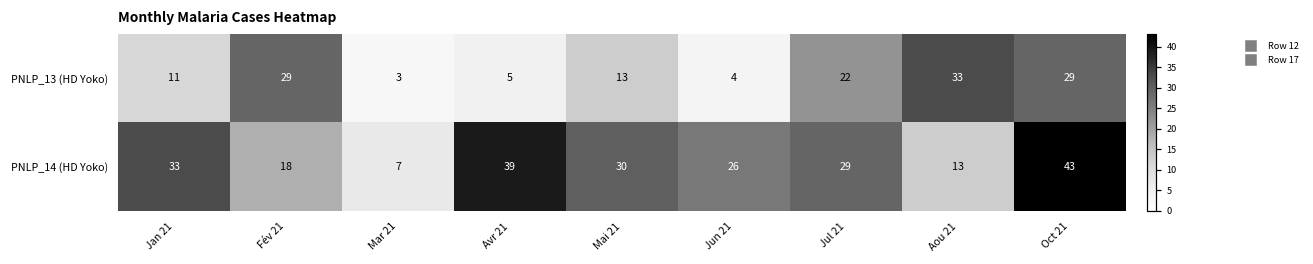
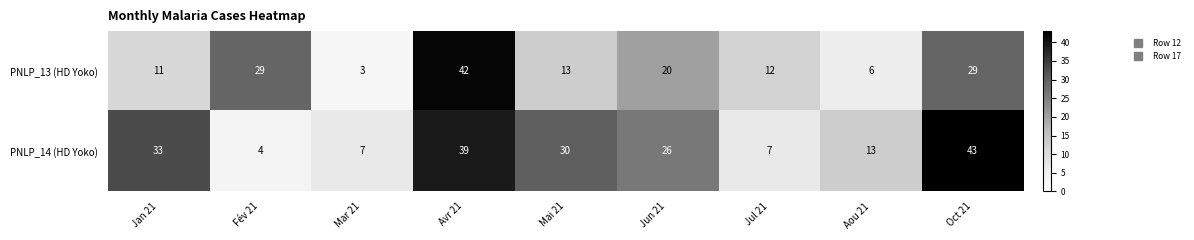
  {
    "PNLP_13 (HD Yoko)": {
      "Jan 21": 11,
      "Fév 21": 29,
      "Mar 21": 3,
-     "Avr 21": 5,
+     "Avr 21": 42,
      "Mai 21": 13,
-     "Jun 21": 4,
-     "Jul 21": 22,
-     "Aou 21": 33,
+     "Jun 21": 20,
+     "Jul 21": 12,
+     "Aou 21": 6,
      "Oct 21": 29
    },
    "PNLP_14 (HD Yoko)": {
      "Jan 21": 33,
-     "Fév 21": 18,
+     "Fév 21": 4,
      "Mar 21": 7,
      "Avr 21": 39,
      "Mai 21": 30,
      "Jun 21": 26,
-     "Jul 21": 29,
+     "Jul 21": 7,
      "Aou 21": 13,
      "Oct 21": 43
    }
  }
